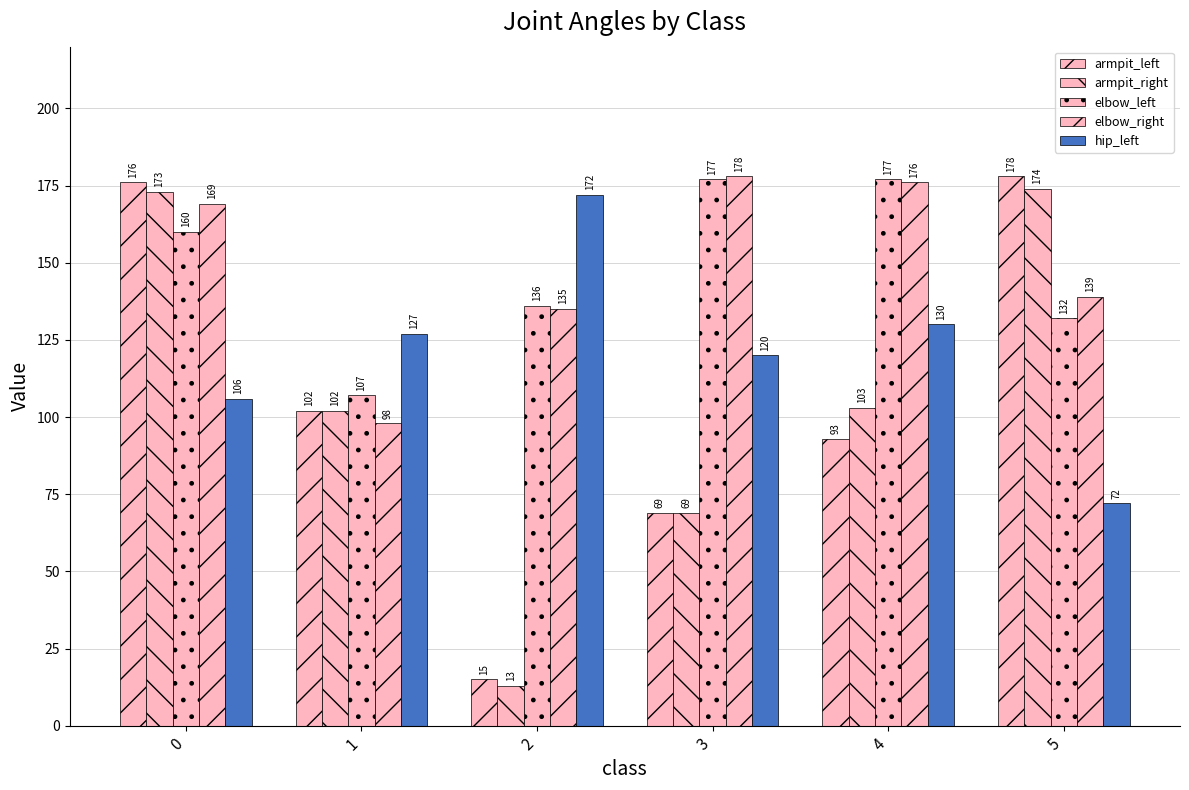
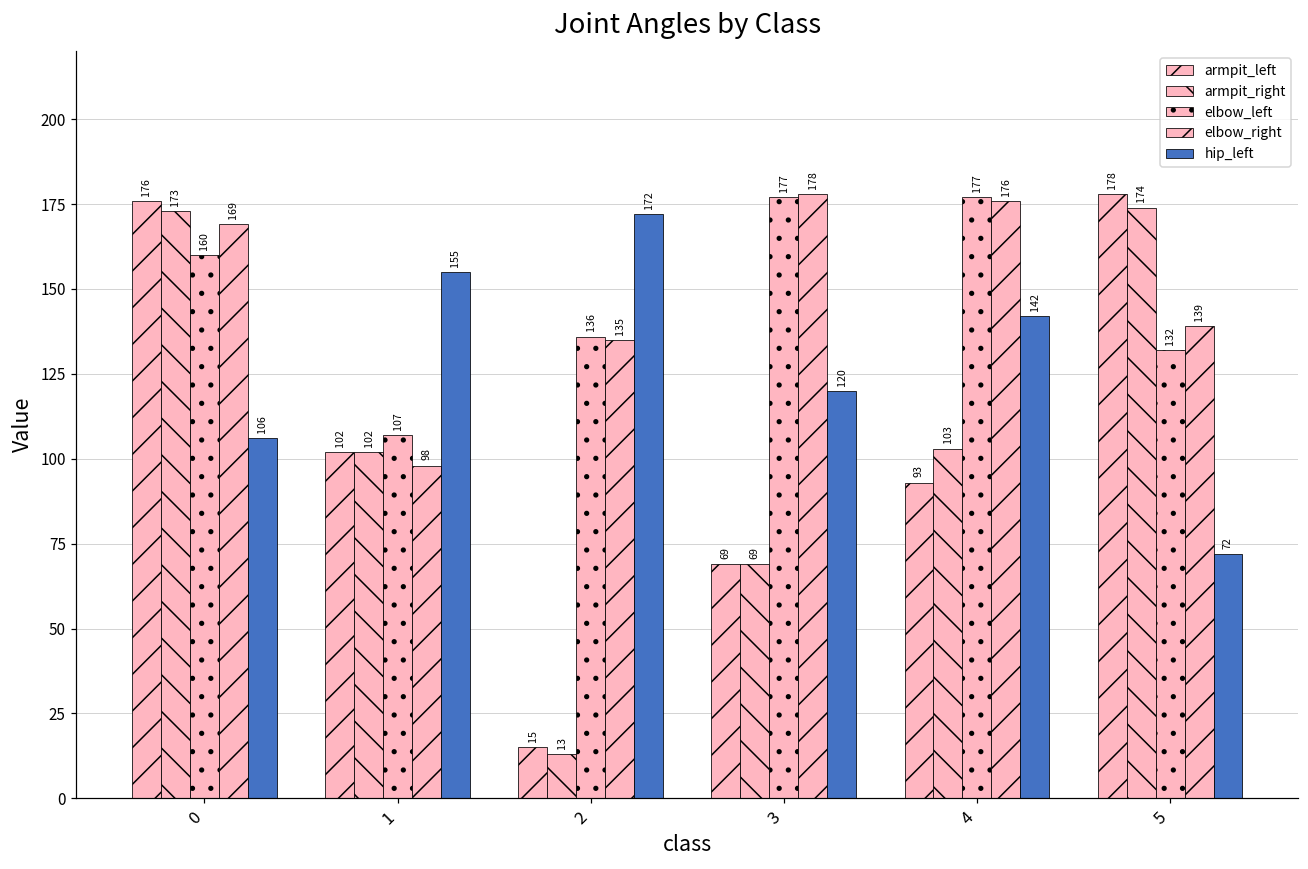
  {
    "hip_left": {
      "0": 106,
-     "1": 127,
+     "1": 155,
      "2": 172,
      "3": 120,
-     "4": 130,
+     "4": 142,
      "5": 72
    }
  }
